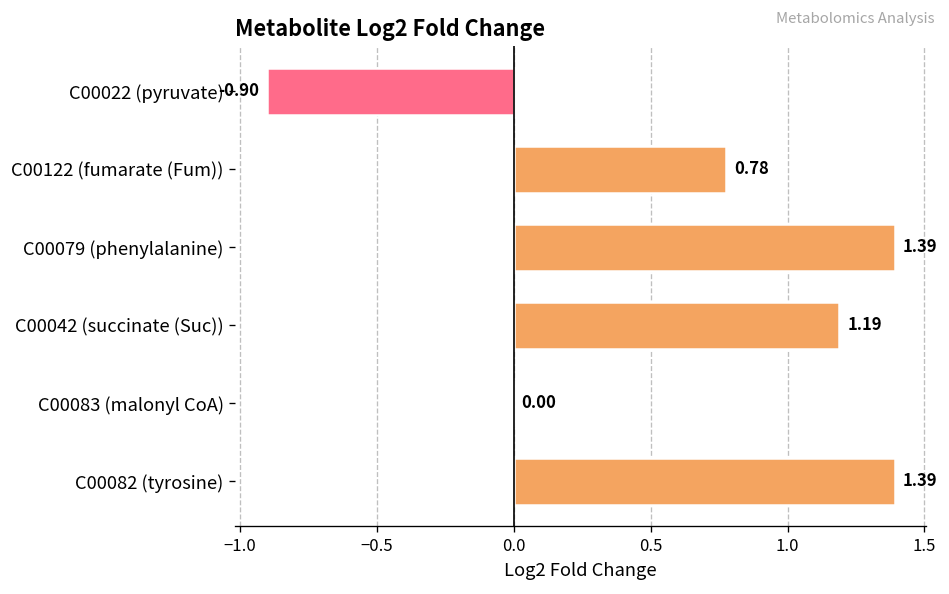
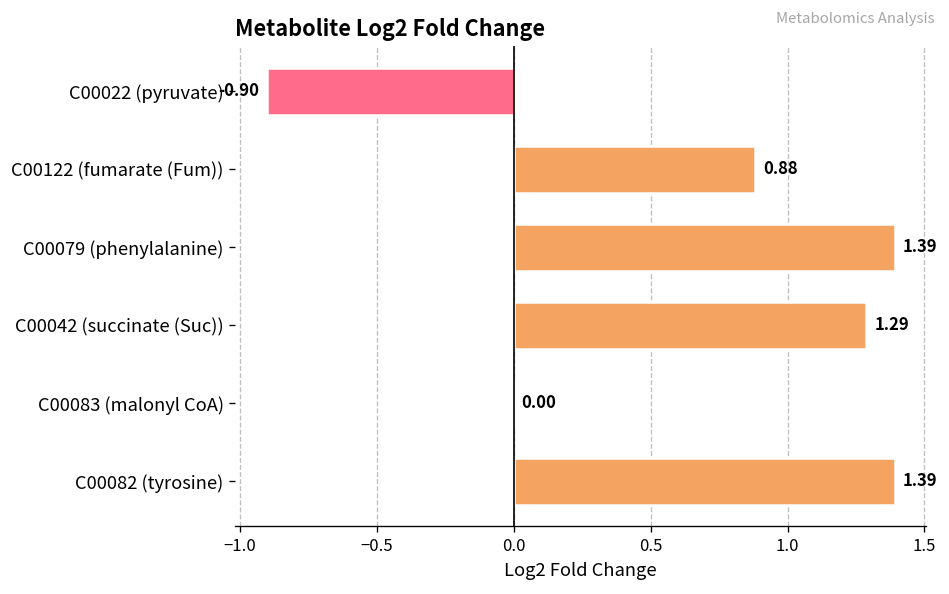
  {
    "C00022 (pyruvate)": -0.90,
-   "C00122 (fumarate (Fum))": 0.78,
+   "C00122 (fumarate (Fum))": 0.88,
    "C00079 (phenylalanine)": 1.39,
-   "C00042 (succinate (Suc))": 1.19,
+   "C00042 (succinate (Suc))": 1.29,
    "C00083 (malonyl CoA)": 0.00,
    "C00082 (tyrosine)": 1.39
  }
